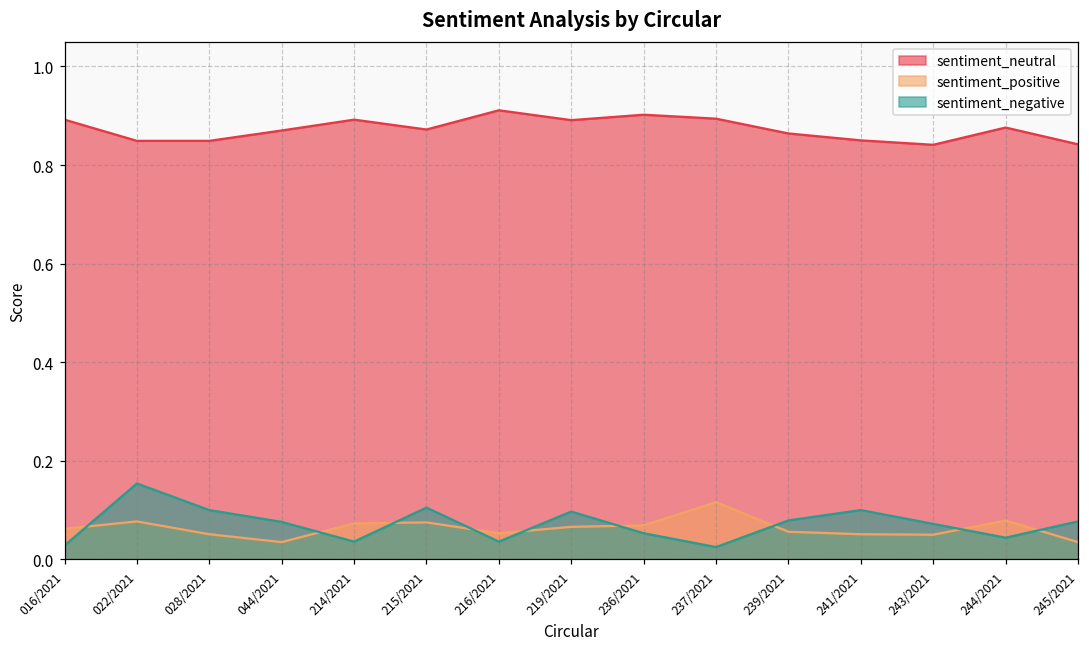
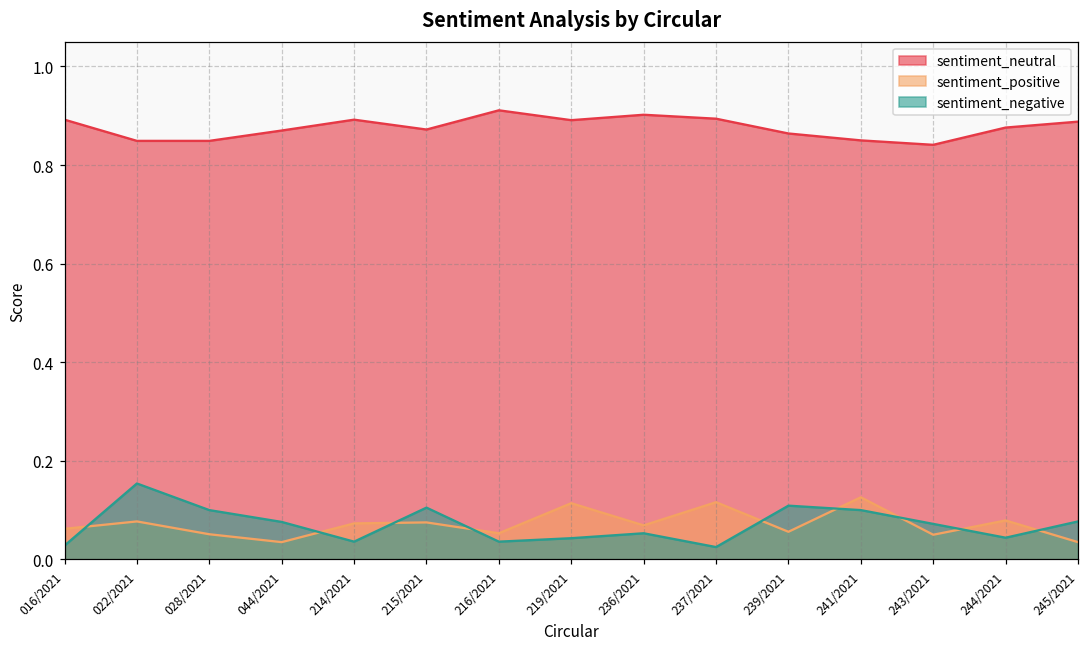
  {
    "sentiment_neutral": {
      "016/2021": 0.89,
      "022/2021": 0.85,
      "028/2021": 0.85,
      "044/2021": 0.87,
      "214/2021": 0.89,
      "215/2021": 0.87,
      "216/2021": 0.91,
      "219/2021": 0.89,
      "236/2021": 0.90,
      "237/2021": 0.89,
      "239/2021": 0.86,
      "241/2021": 0.85,
      "243/2021": 0.84,
      "244/2021": 0.88,
-     "245/2021": 0.84
+     "245/2021": 0.89
    },
    "sentiment_positive": {
      "016/2021": 0.06,
      "022/2021": 0.08,
      "028/2021": 0.05,
      "044/2021": 0.04,
      "214/2021": 0.07,
      "215/2021": 0.08,
      "216/2021": 0.05,
-     "219/2021": 0.07,
+     "219/2021": 0.11,
      "236/2021": 0.07,
      "237/2021": 0.12,
      "239/2021": 0.06,
-     "241/2021": 0.05,
+     "241/2021": 0.13,
      "243/2021": 0.05,
      "244/2021": 0.08,
      "245/2021": 0.04
    },
    "sentiment_negative": {
      "016/2021": 0.03,
      "022/2021": 0.15,
      "028/2021": 0.10,
      "044/2021": 0.08,
      "214/2021": 0.04,
      "215/2021": 0.11,
      "216/2021": 0.04,
-     "219/2021": 0.10,
+     "219/2021": 0.04,
      "236/2021": 0.05,
      "237/2021": 0.03,
-     "239/2021": 0.08,
+     "239/2021": 0.11,
      "241/2021": 0.10,
      "243/2021": 0.07,
      "244/2021": 0.04,
      "245/2021": 0.08
    }
  }
